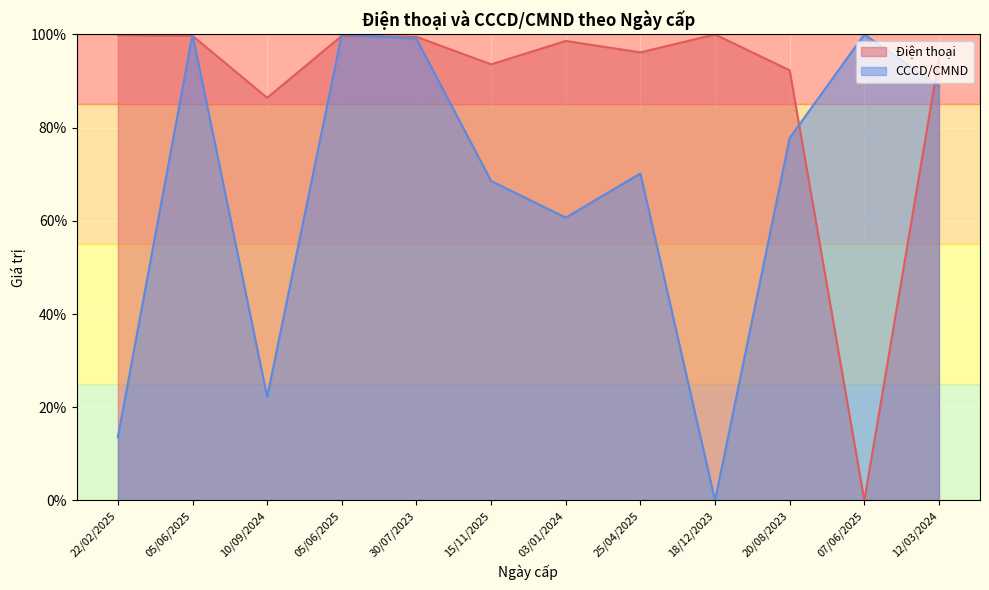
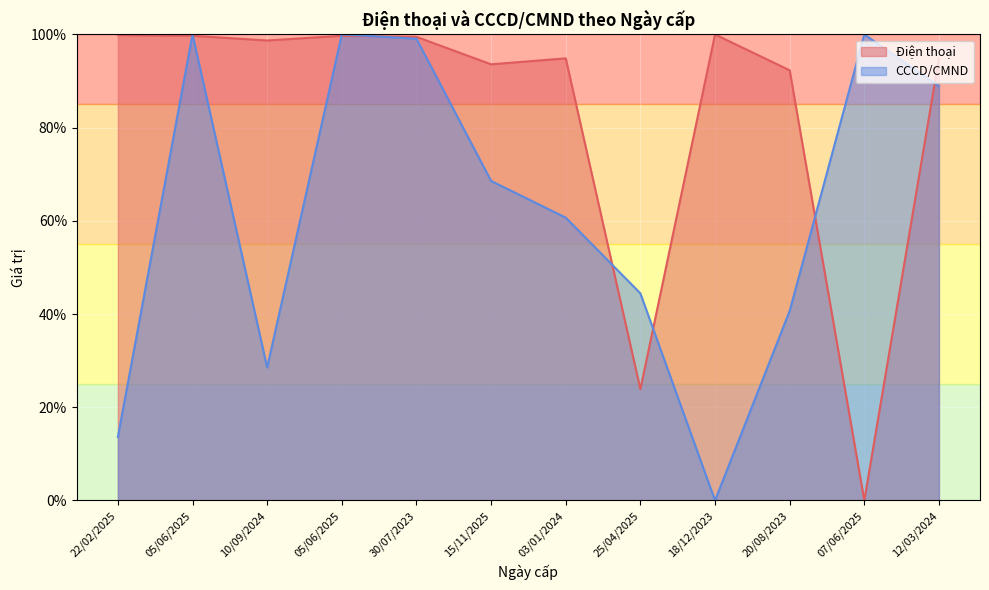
  {
    "Điện thoại": {
      "22/02/2025": "100%",
-     "10/09/2024": "86%",
+     "10/09/2024": "99%",
      "15/11/2025": "94%",
-     "03/01/2024": "99%",
-     "25/04/2025": "96%",
+     "03/01/2024": "95%",
+     "25/04/2025": "24%",
      "18/12/2023": "100%",
      "20/08/2023": "92%",
      "07/06/2025": "0%"
    },
    "CCCD/CMND": {
      "22/02/2025": "14%",
-     "10/09/2024": "22%",
+     "10/09/2024": "29%",
      "15/11/2025": "69%",
      "03/01/2024": "61%",
-     "25/04/2025": "70%",
+     "25/04/2025": "44%",
      "18/12/2023": "0%",
-     "20/08/2023": "78%",
+     "20/08/2023": "41%",
      "07/06/2025": "100%",
      "12/03/2024": "89%"
    }
  }
